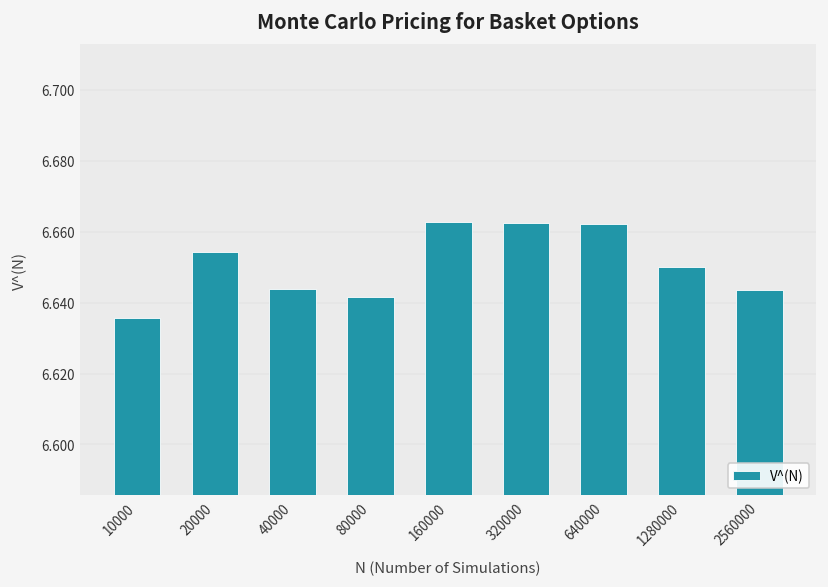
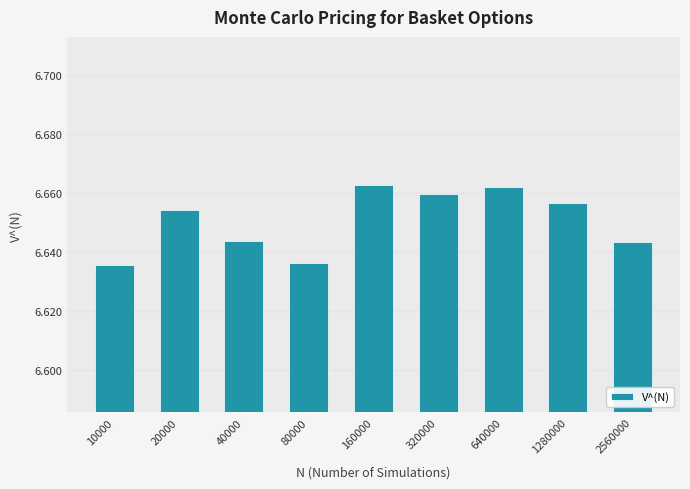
  {
    "10000": 6.636,
    "20000": 6.654,
    "40000": 6.644,
-   "80000": 6.641,
+   "80000": 6.636,
    "160000": 6.663,
-   "320000": 6.662,
+   "320000": 6.660,
    "640000": 6.662,
-   "1280000": 6.650,
+   "1280000": 6.657,
    "2560000": 6.644
  }
